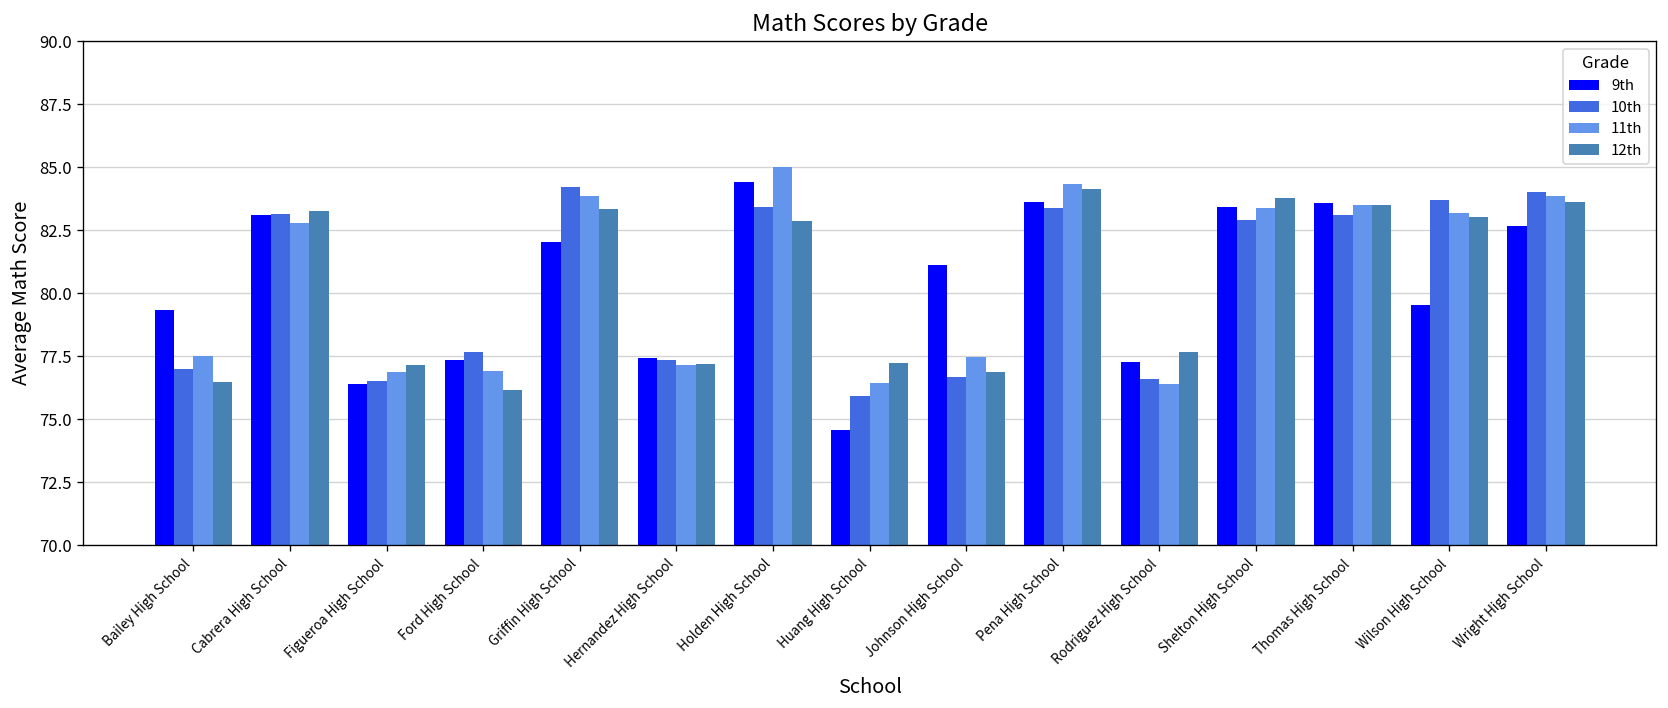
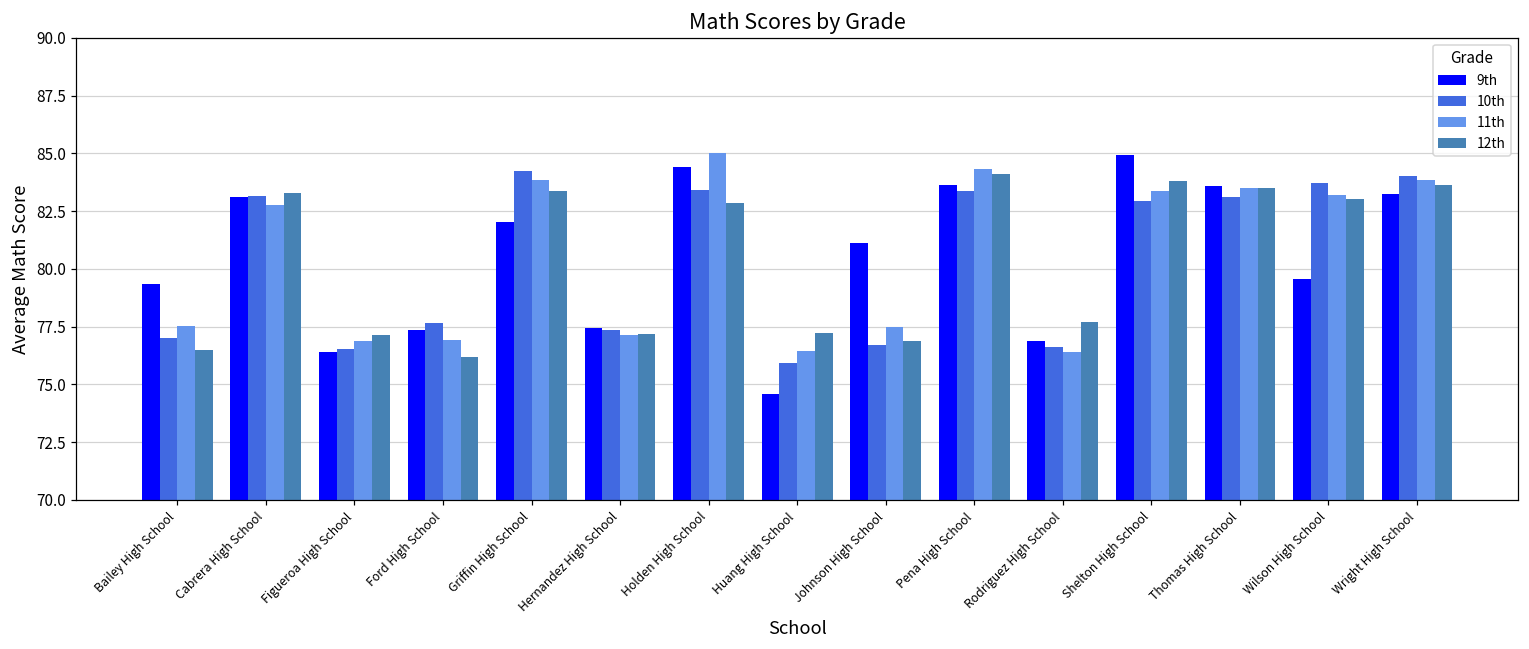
  {
    "9th": {
      "Bailey High School": 79.3,
      "Cabrera High School": 83.1,
      "Figueroa High School": 76.4,
      "Ford High School": 77.4,
      "Griffin High School": 82.0,
      "Hernandez High School": 77.4,
      "Holden High School": 84.4,
      "Huang High School": 74.6,
      "Johnson High School": 81.1,
      "Pena High School": 83.6,
-     "Rodriguez High School": 77.3,
-     "Shelton High School": 83.4,
+     "Rodriguez High School": 76.9,
+     "Shelton High School": 84.9,
      "Thomas High School": 83.6,
      "Wilson High School": 79.5,
-     "Wright High School": 82.7
+     "Wright High School": 83.3
    }
  }
